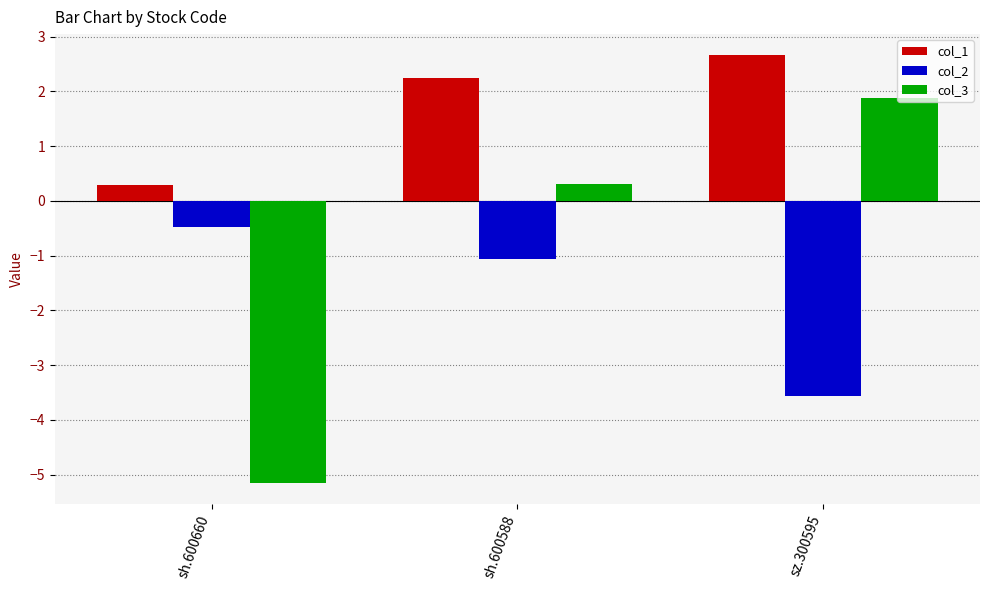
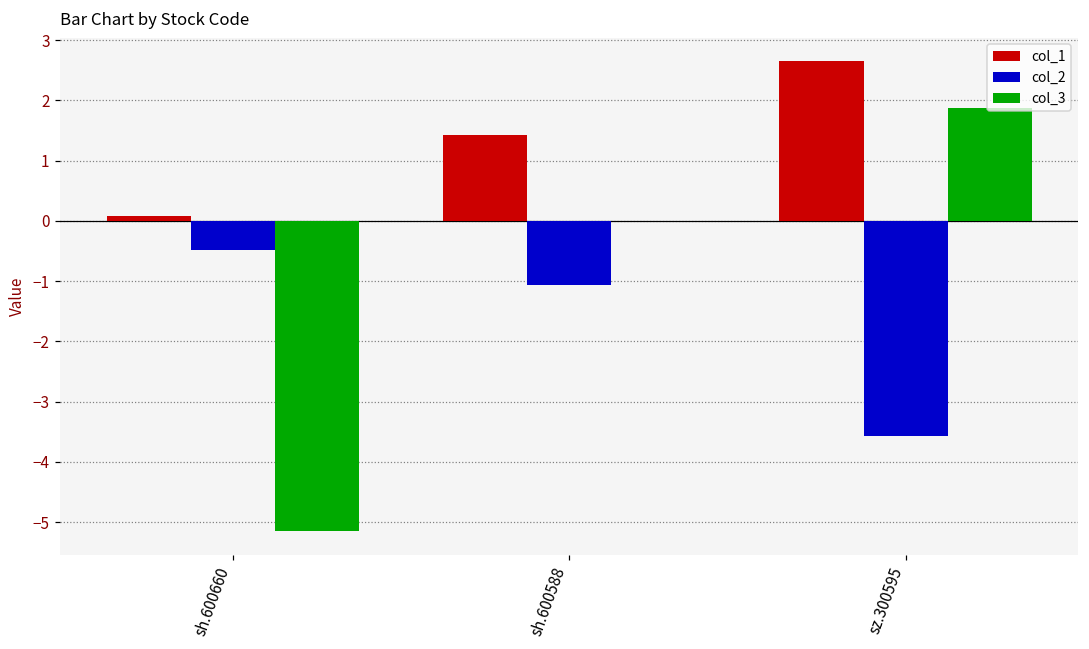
  {
    "col_1": {
-     "sh.600660": 0.3,
-     "sh.600588": 2.2,
+     "sh.600660": 0.1,
+     "sh.600588": 1.4,
      "sz.300595": 2.7
    },
    "col_2": {
      "sh.600660": -0.5,
      "sh.600588": -1.1,
      "sz.300595": -3.6
    },
    "col_3": {
      "sh.600660": -5.1,
-     "sh.600588": 0.3
+     "sh.600588": 0.0
    }
  }
